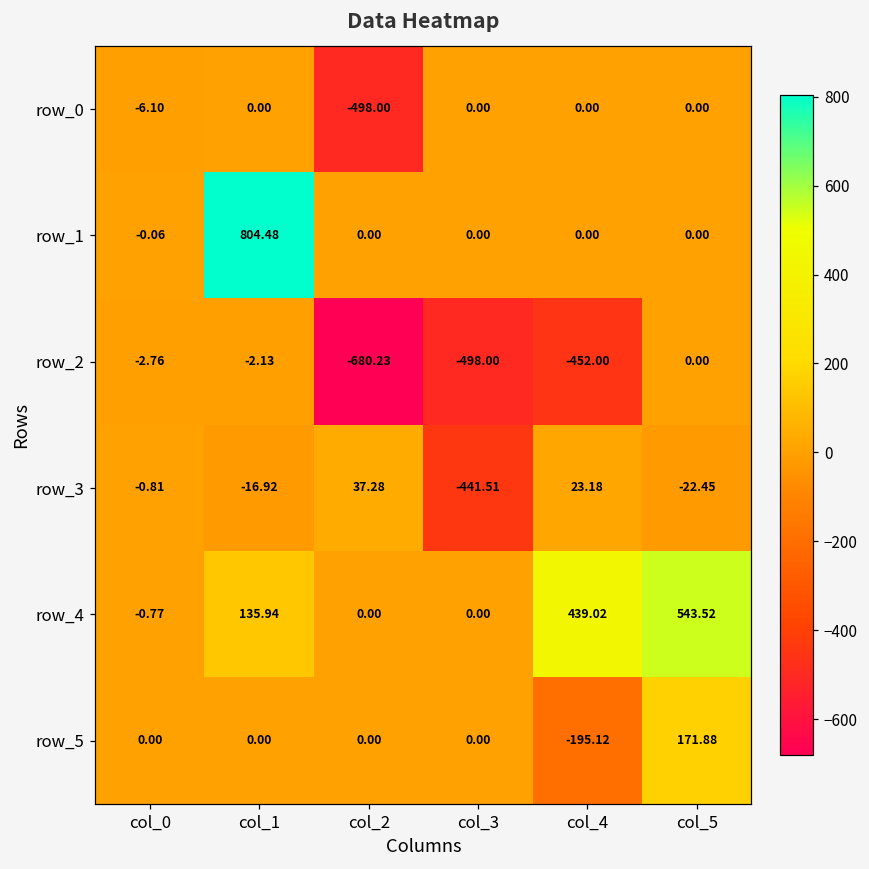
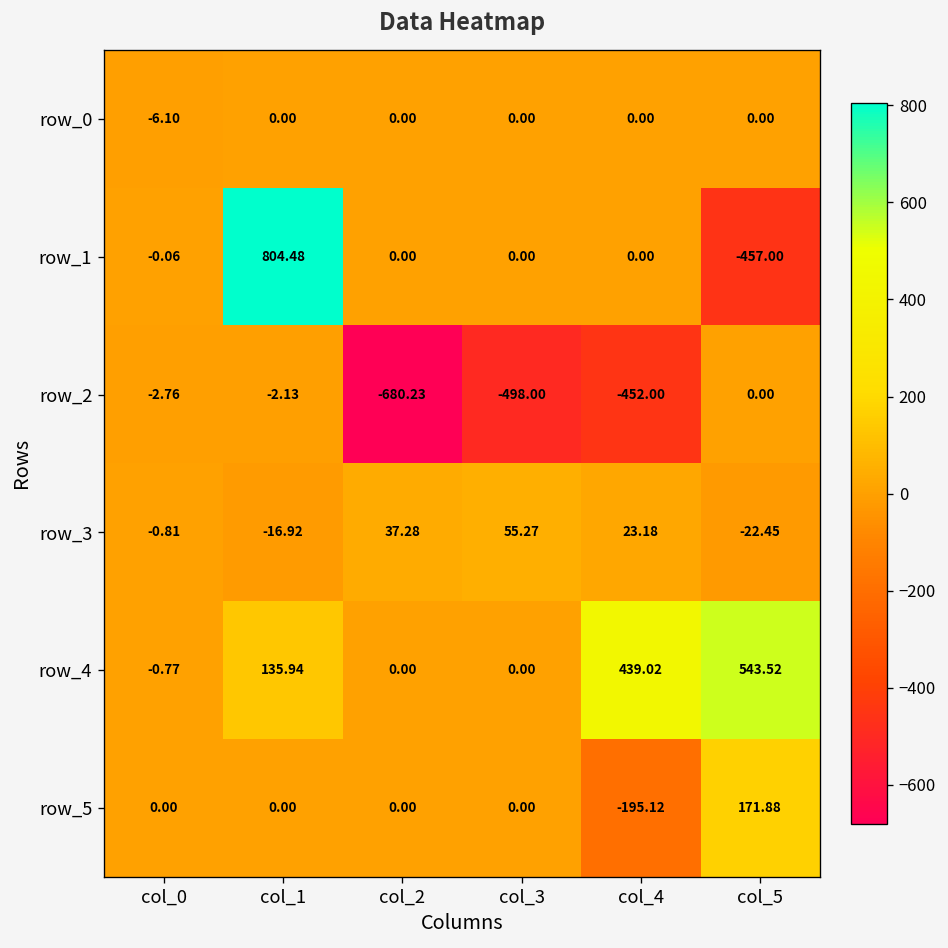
  {
    "row_0": {
      "col_0": -6.10,
      "col_1": 0.00,
-     "col_2": -498.00,
+     "col_2": 0.00,
      "col_3": 0.00,
      "col_4": 0.00,
      "col_5": 0.00
    },
    "row_1": {
      "col_0": -0.06,
      "col_1": 804.48,
      "col_2": 0.00,
      "col_3": 0.00,
      "col_4": 0.00,
-     "col_5": 0.00
+     "col_5": -457.00
    },
    "row_2": {
      "col_0": -2.76,
      "col_1": -2.13,
      "col_2": -680.23,
      "col_3": -498.00,
      "col_4": -452.00,
      "col_5": 0.00
    },
    "row_3": {
      "col_0": -0.81,
      "col_1": -16.92,
      "col_2": 37.28,
-     "col_3": -441.51,
+     "col_3": 55.27,
      "col_4": 23.18,
      "col_5": -22.45
    },
    "row_4": {
      "col_0": -0.77,
      "col_1": 135.94,
      "col_2": 0.00,
      "col_3": 0.00,
      "col_4": 439.02,
      "col_5": 543.52
    },
    "row_5": {
      "col_0": 0.00,
      "col_1": 0.00,
      "col_2": 0.00,
      "col_3": 0.00,
      "col_4": -195.12,
      "col_5": 171.88
    }
  }
